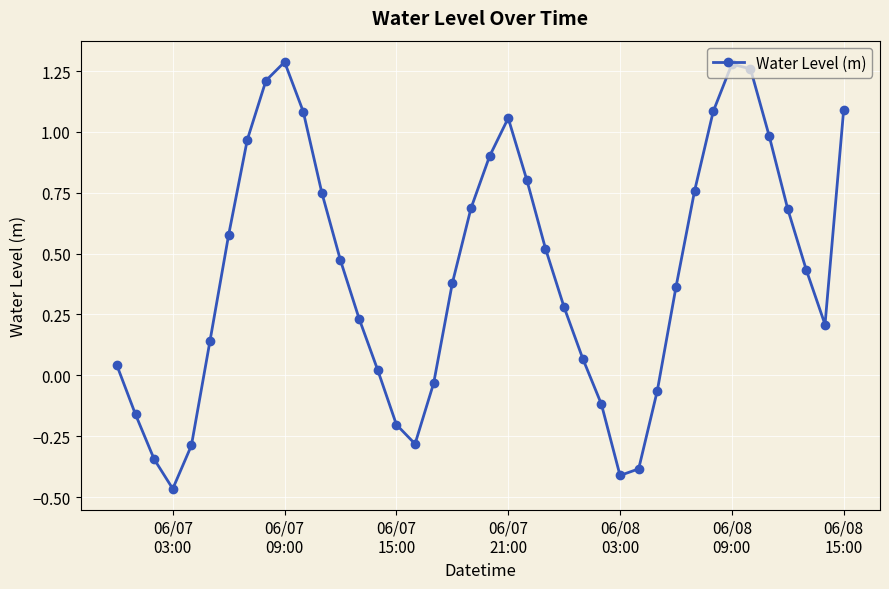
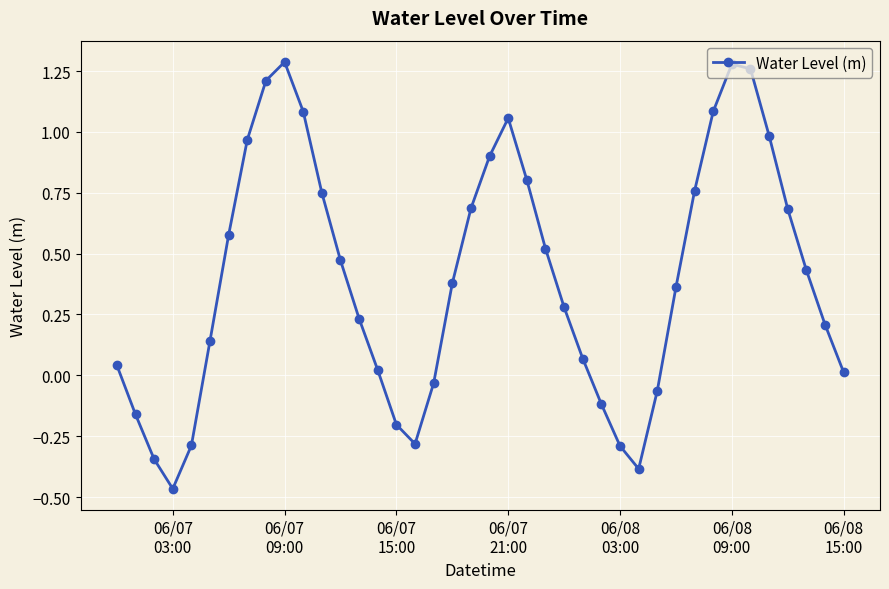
  {
    "06/07 03:00": -0.47,
    "06/07 09:00": 1.29,
    "06/07 15:00": -0.20,
    "06/07 21:00": 1.06,
-   "06/08 03:00": -0.41,
-   "06/08 15:00": 1.09
+   "06/08 03:00": -0.29,
+   "06/08 15:00": 0.01
  }
